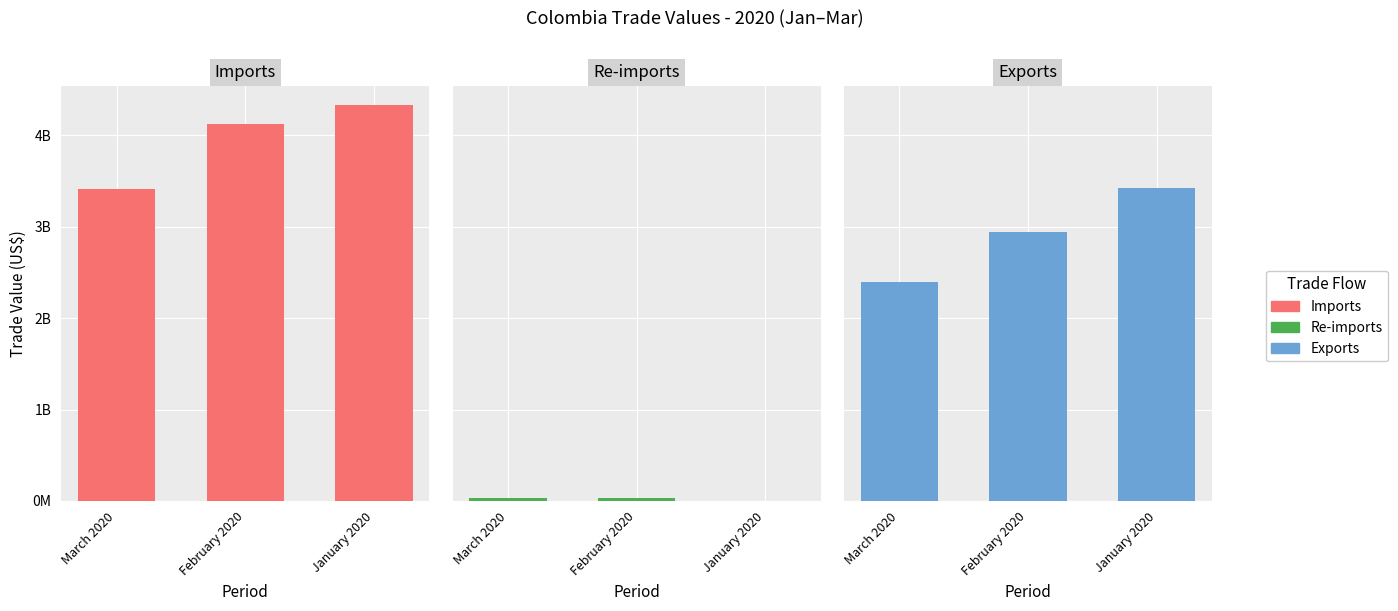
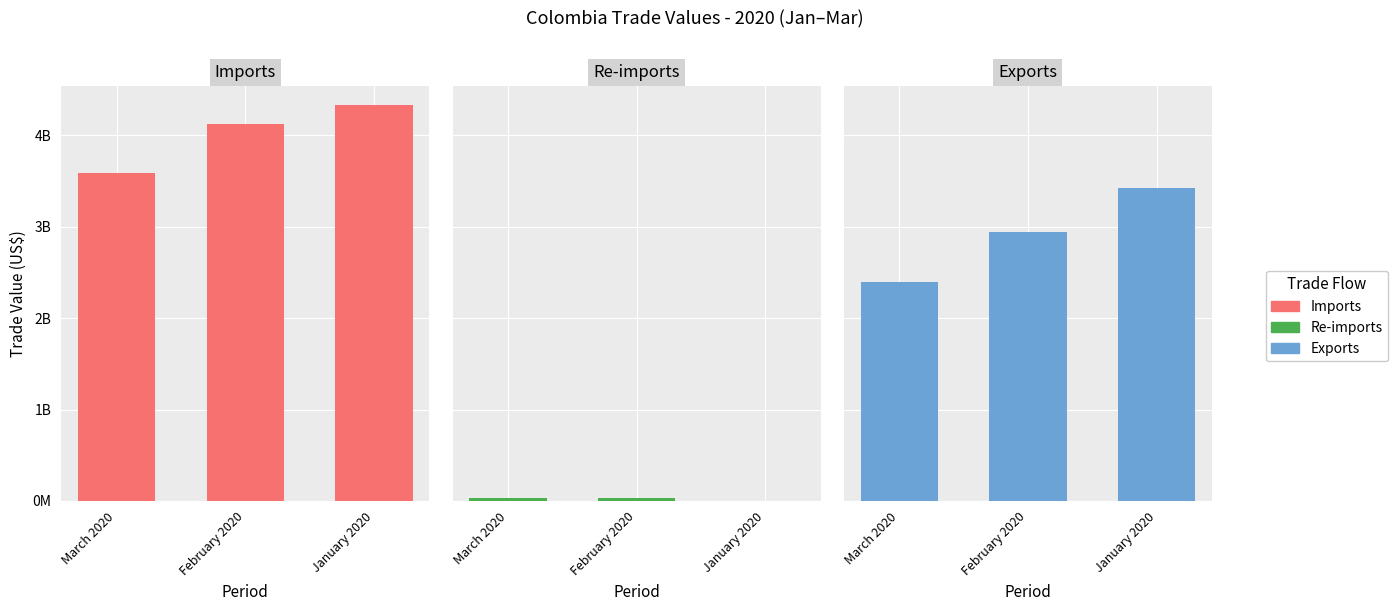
  {
    "Imports": {
-     "March 2020": 3400000000,
+     "March 2020": 3600000000,
      "February 2020": 4100000000,
      "January 2020": 4300000000
    }
  }
